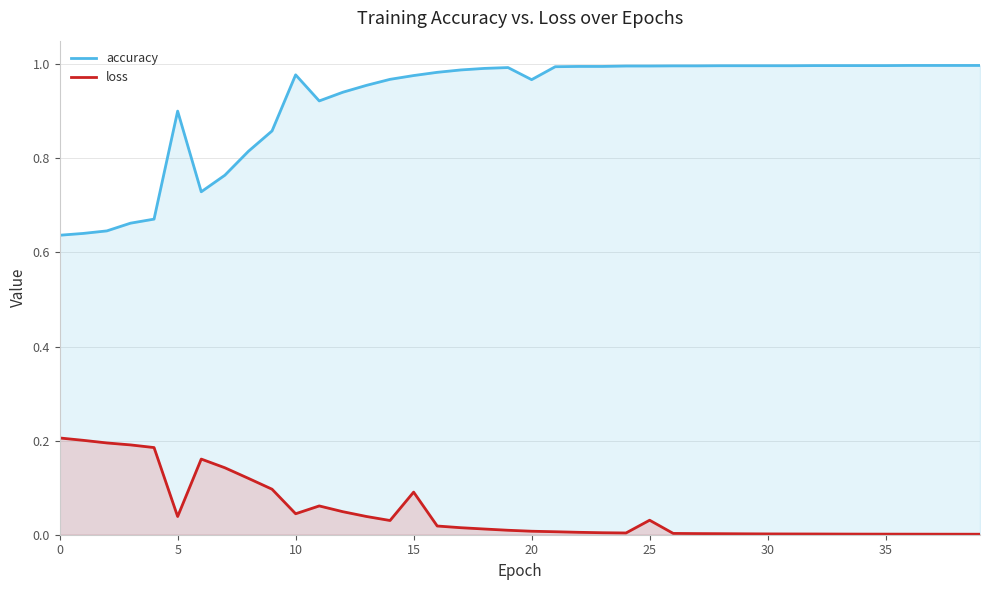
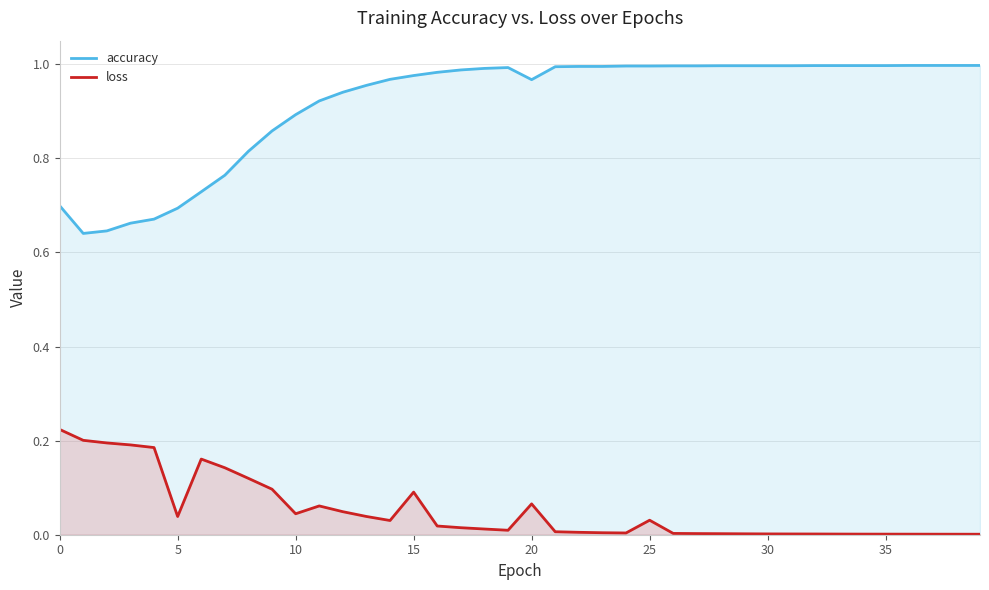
  {
    "accuracy": {
-     "0": 0.64,
-     "5": 0.90,
-     "10": 0.98,
+     "0": 0.70,
+     "5": 0.69,
+     "10": 0.89,
      "15": 0.98,
      "20": 0.97,
      "25": 1.00,
      "30": 1.00,
      "35": 1.00
    },
    "loss": {
-     "0": 0.21,
+     "0": 0.22,
      "5": 0.04,
      "10": 0.04,
      "15": 0.09,
-     "20": 0.01,
+     "20": 0.07,
      "25": 0.03,
      "30": 0.00,
      "35": 0.00
    }
  }
